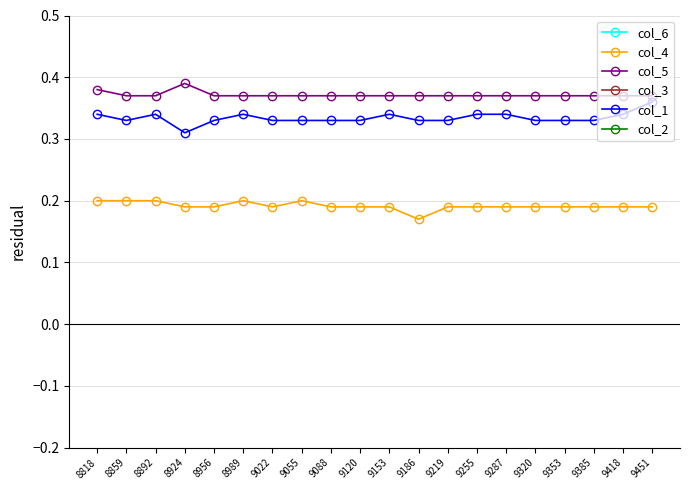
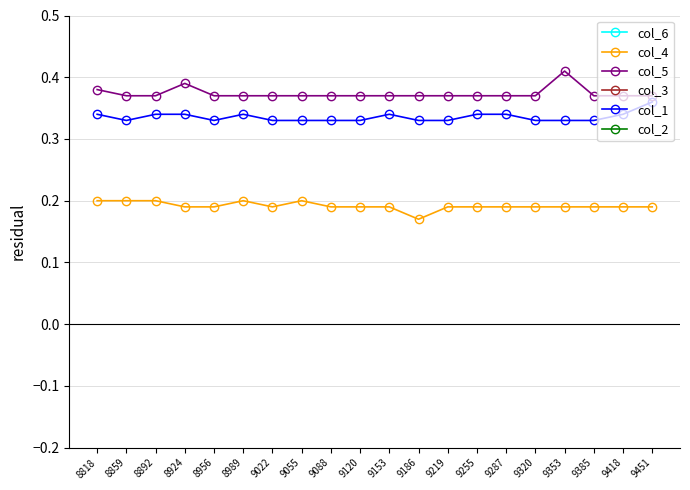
  {
    "col_4": {
      "8818": 0.20,
      "8859": 0.20,
      "8892": 0.20,
      "8924": 0.19,
      "8956": 0.19,
      "8989": 0.20,
      "9022": 0.19,
      "9055": 0.20,
      "9088": 0.19,
      "9120": 0.19,
      "9153": 0.19,
      "9186": 0.17,
      "9219": 0.19,
      "9255": 0.19,
      "9287": 0.19,
      "9320": 0.19,
      "9353": 0.19,
      "9385": 0.19,
      "9418": 0.19,
      "9451": 0.19
    },
    "col_5": {
      "8818": 0.38,
      "8859": 0.37,
      "8892": 0.37,
      "8924": 0.39,
      "8956": 0.37,
      "8989": 0.37,
      "9022": 0.37,
      "9055": 0.37,
      "9088": 0.37,
      "9120": 0.37,
      "9153": 0.37,
      "9186": 0.37,
      "9219": 0.37,
      "9255": 0.37,
      "9287": 0.37,
      "9320": 0.37,
-     "9353": 0.37,
+     "9353": 0.41,
      "9385": 0.37
    },
    "col_1": {
      "8818": 0.34,
      "8859": 0.33,
      "8892": 0.34,
-     "8924": 0.31,
+     "8924": 0.34,
      "8956": 0.33,
      "8989": 0.34,
      "9022": 0.33,
      "9055": 0.33,
      "9088": 0.33,
      "9120": 0.33,
      "9153": 0.34,
      "9186": 0.33,
      "9219": 0.33,
      "9255": 0.34,
      "9287": 0.34,
      "9320": 0.33,
      "9353": 0.33,
      "9385": 0.33
    }
  }
